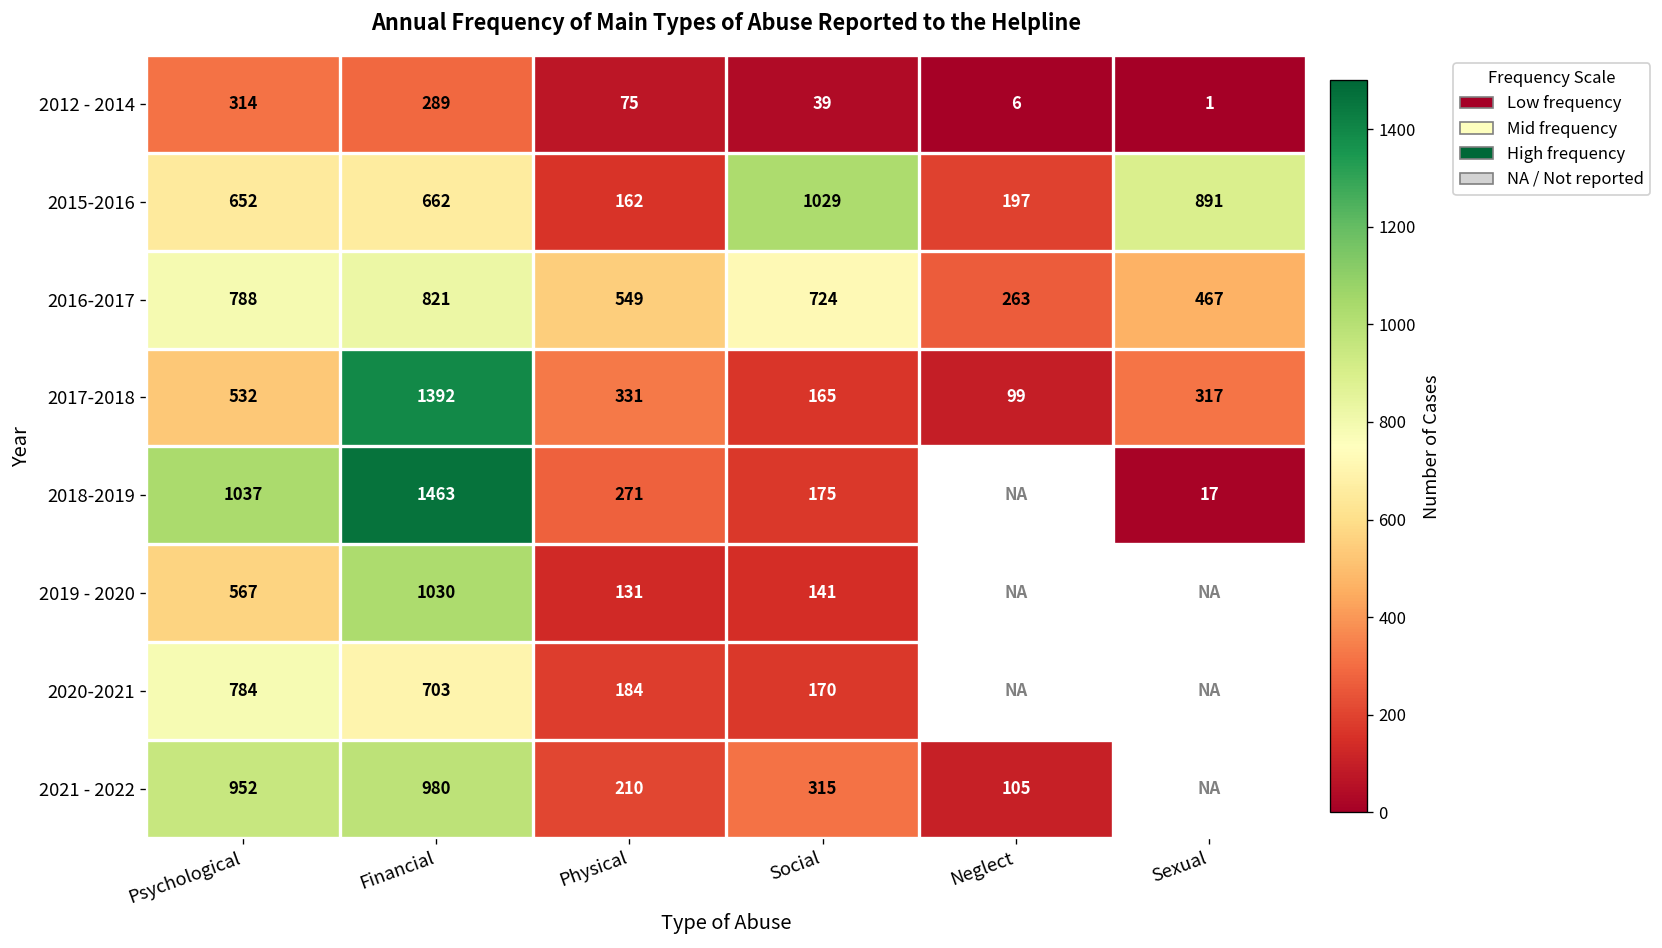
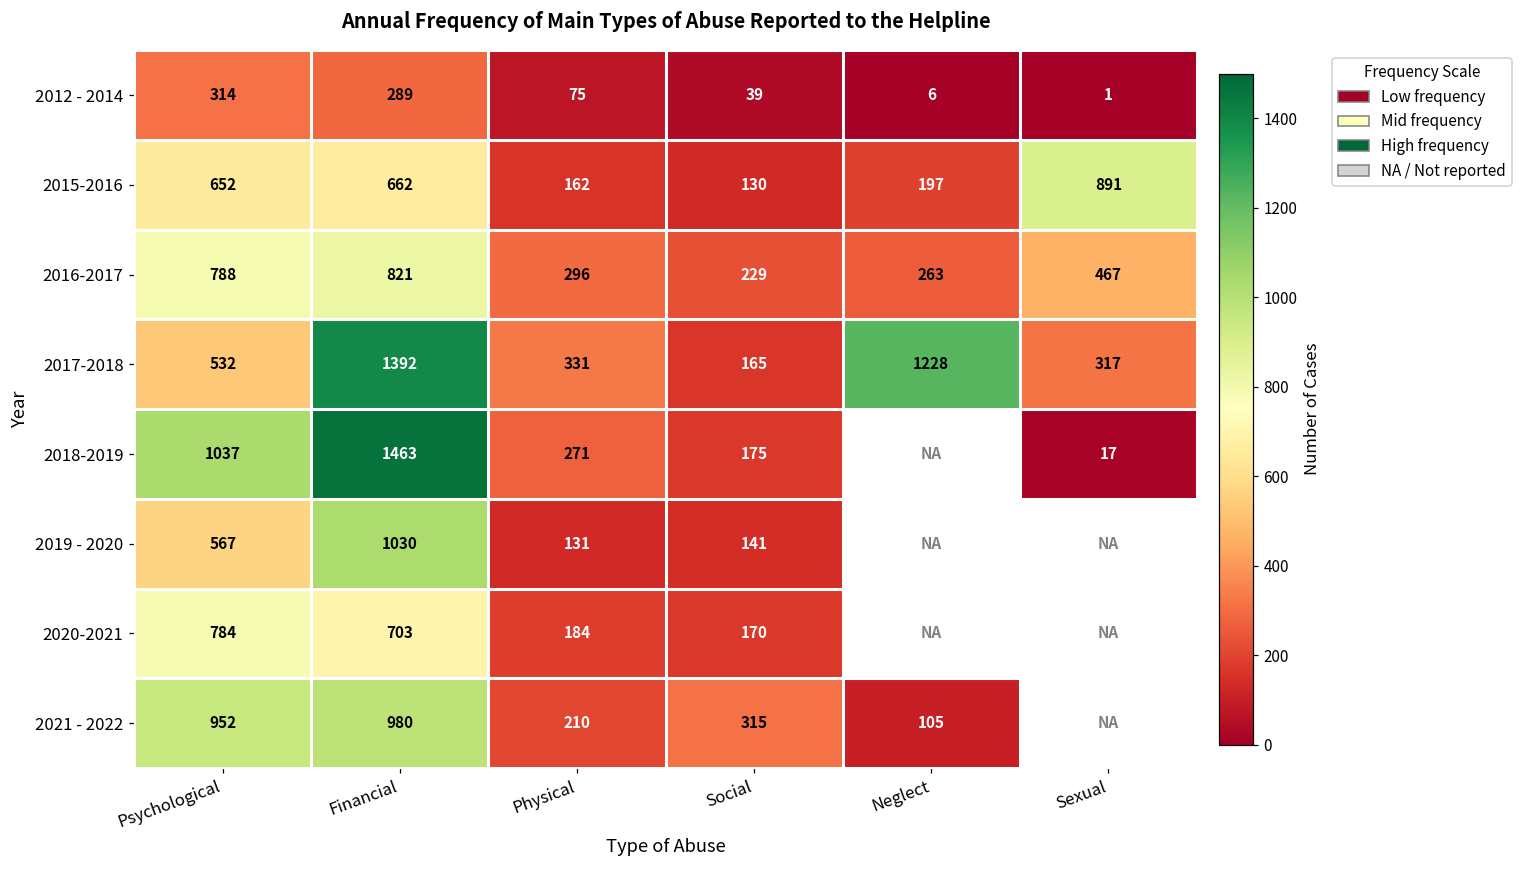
  {
    "2012 - 2014": {
      "Psychological": 314,
      "Financial": 289,
      "Physical": 75,
      "Social": 39,
      "Neglect": 6,
      "Sexual": 1
    },
    "2015-2016": {
      "Psychological": 652,
      "Financial": 662,
      "Physical": 162,
-     "Social": 1029,
+     "Social": 130,
      "Neglect": 197,
      "Sexual": 891
    },
    "2016-2017": {
      "Psychological": 788,
      "Financial": 821,
-     "Physical": 549,
-     "Social": 724,
+     "Physical": 296,
+     "Social": 229,
      "Neglect": 263,
      "Sexual": 467
    },
    "2017-2018": {
      "Psychological": 532,
      "Financial": 1392,
      "Physical": 331,
      "Social": 165,
-     "Neglect": 99,
+     "Neglect": 1228,
      "Sexual": 317
    },
    "2018-2019": {
      "Psychological": 1037,
      "Financial": 1463,
      "Physical": 271,
      "Social": 175,
      "Sexual": 17
    },
    "2019 - 2020": {
      "Psychological": 567,
      "Financial": 1030,
      "Physical": 131,
      "Social": 141
    },
    "2020-2021": {
      "Psychological": 784,
      "Financial": 703,
      "Physical": 184,
      "Social": 170
    },
    "2021 - 2022": {
      "Psychological": 952,
      "Financial": 980,
      "Physical": 210,
      "Social": 315,
      "Neglect": 105
    }
  }
